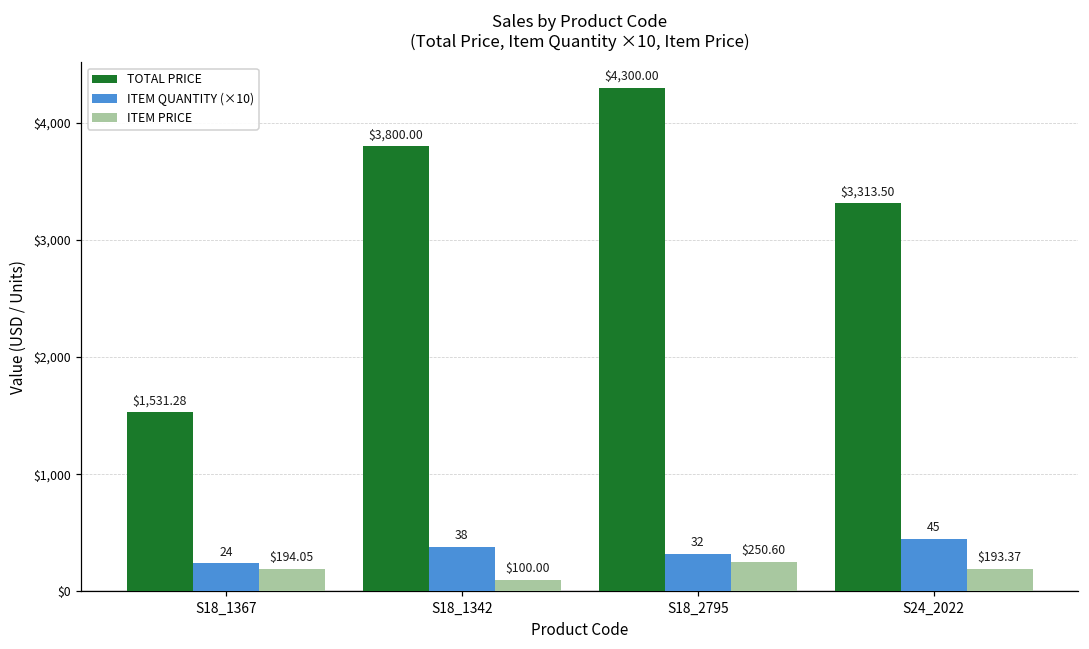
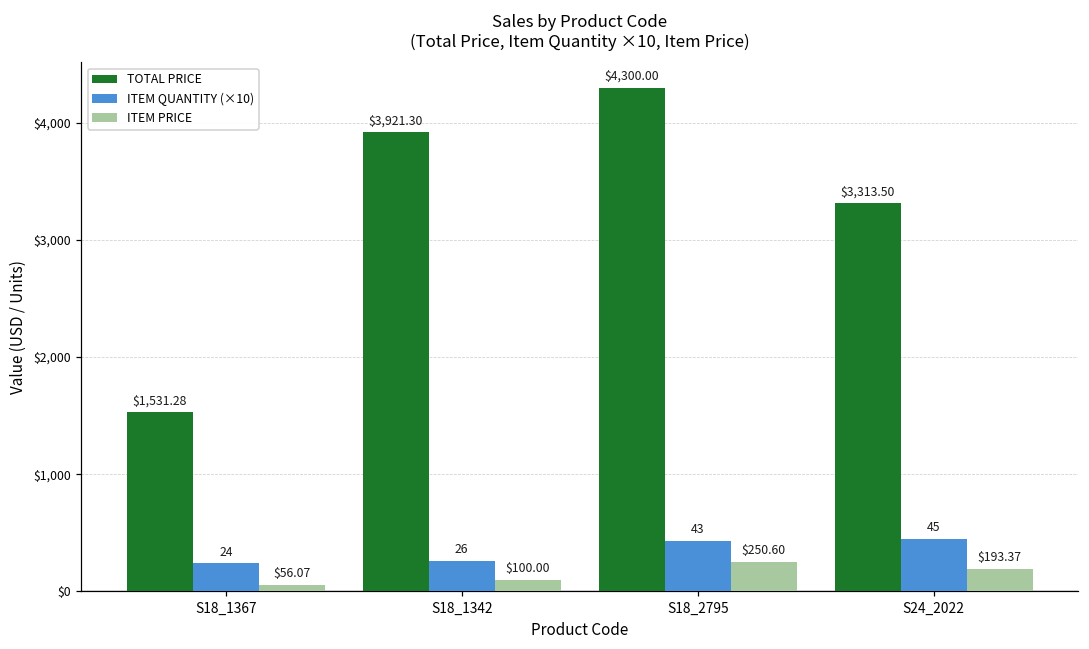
  {
    "TOTAL PRICE": {
      "S18_1367": "$1,531.28",
-     "S18_1342": "$3,800.00",
+     "S18_1342": "$3,921.30",
      "S18_2795": "$4,300.00",
      "S24_2022": "$3,313.50"
    },
    "ITEM QUANTITY (×10)": {
-     "S18_1342": "38",
-     "S18_2795": "32"
+     "S18_1342": "26",
+     "S18_2795": "43"
    },
    "ITEM PRICE": {
-     "S18_1367": "$194.05",
+     "S18_1367": "$56.07",
      "S18_1342": "$100.00",
      "S18_2795": "$250.60",
      "S24_2022": "$193.37"
    }
  }
